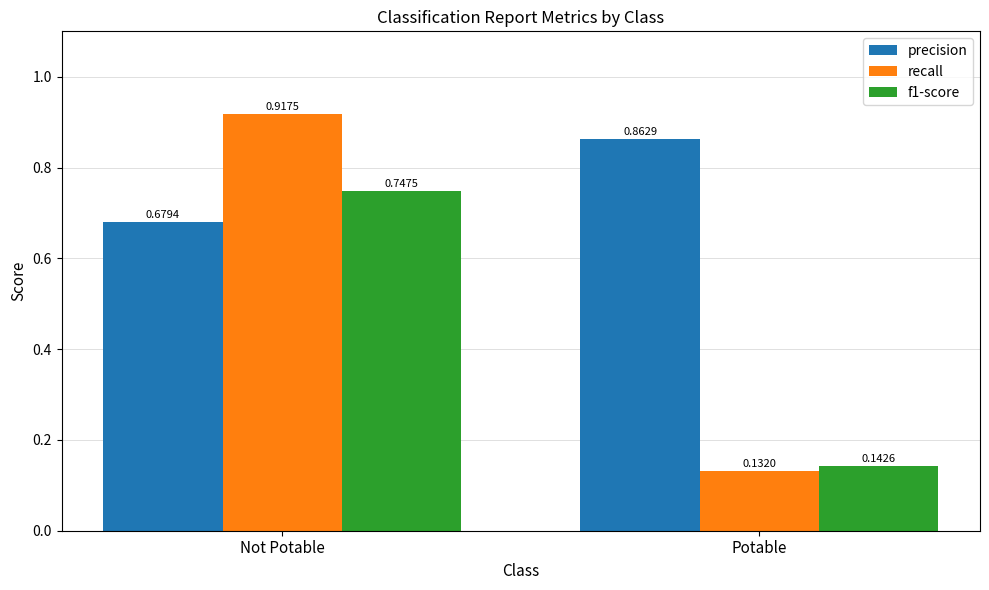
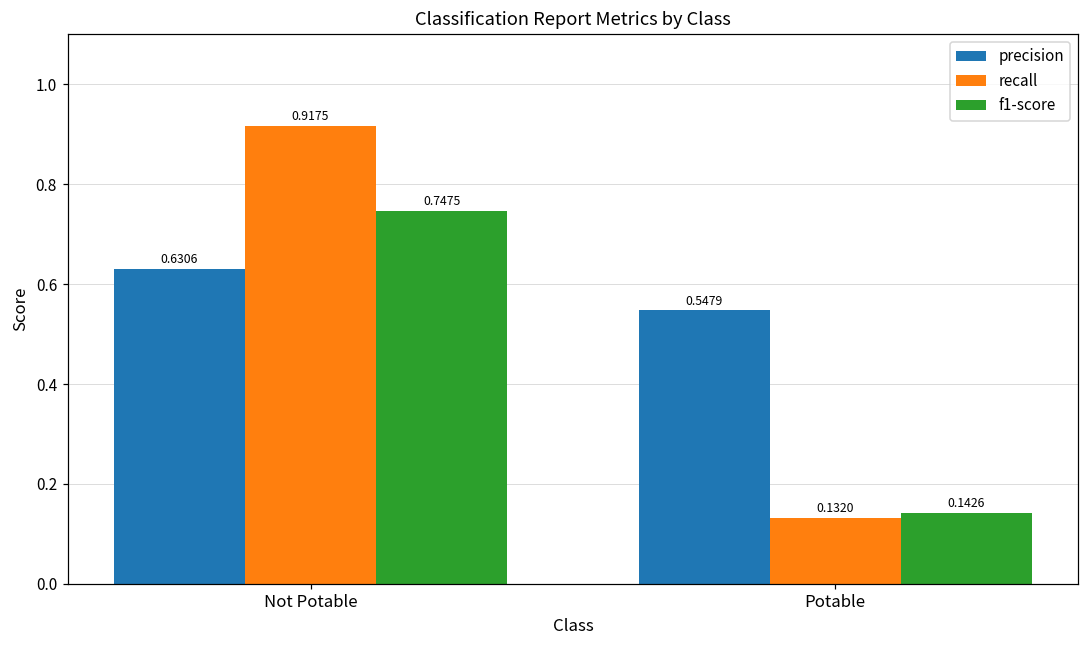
  {
    "precision": {
-     "Not Potable": 0.6794,
-     "Potable": 0.8629
+     "Not Potable": 0.6306,
+     "Potable": 0.5479
    },
    "recall": {
      "Not Potable": 0.9175,
      "Potable": 0.1320
    },
    "f1-score": {
      "Not Potable": 0.7475,
      "Potable": 0.1426
    }
  }
